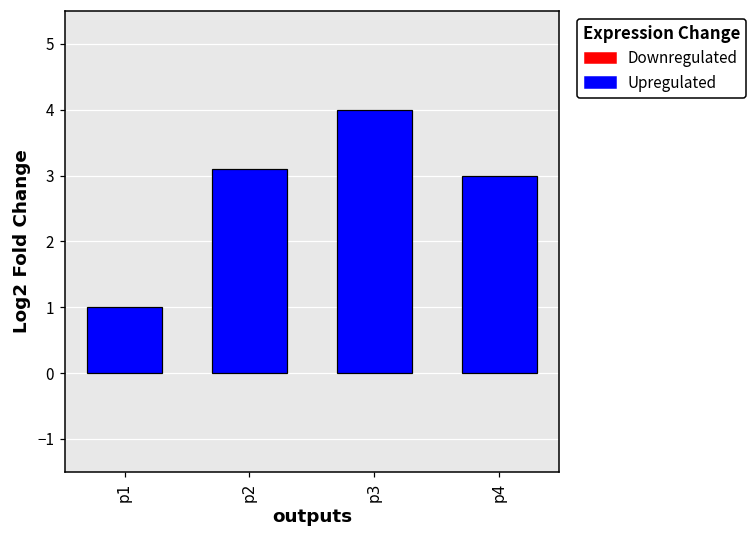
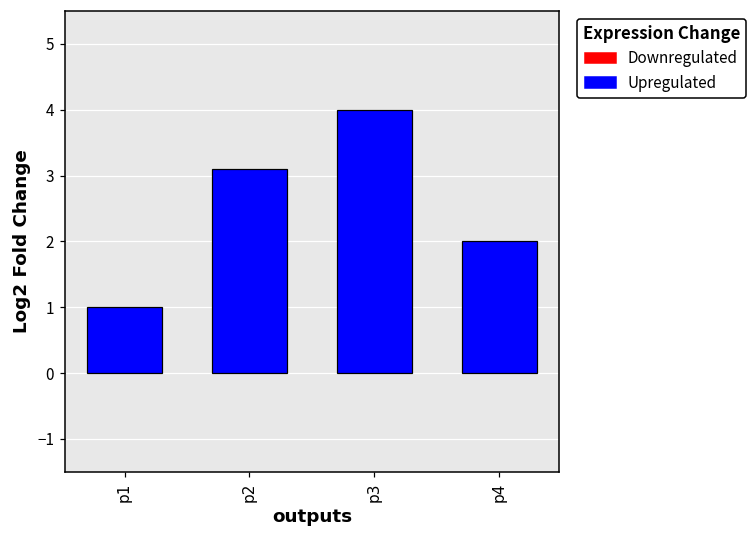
  {
    "p1": 1,
    "p2": 3.1,
    "p3": 4,
-   "p4": 3
+   "p4": 2
  }
